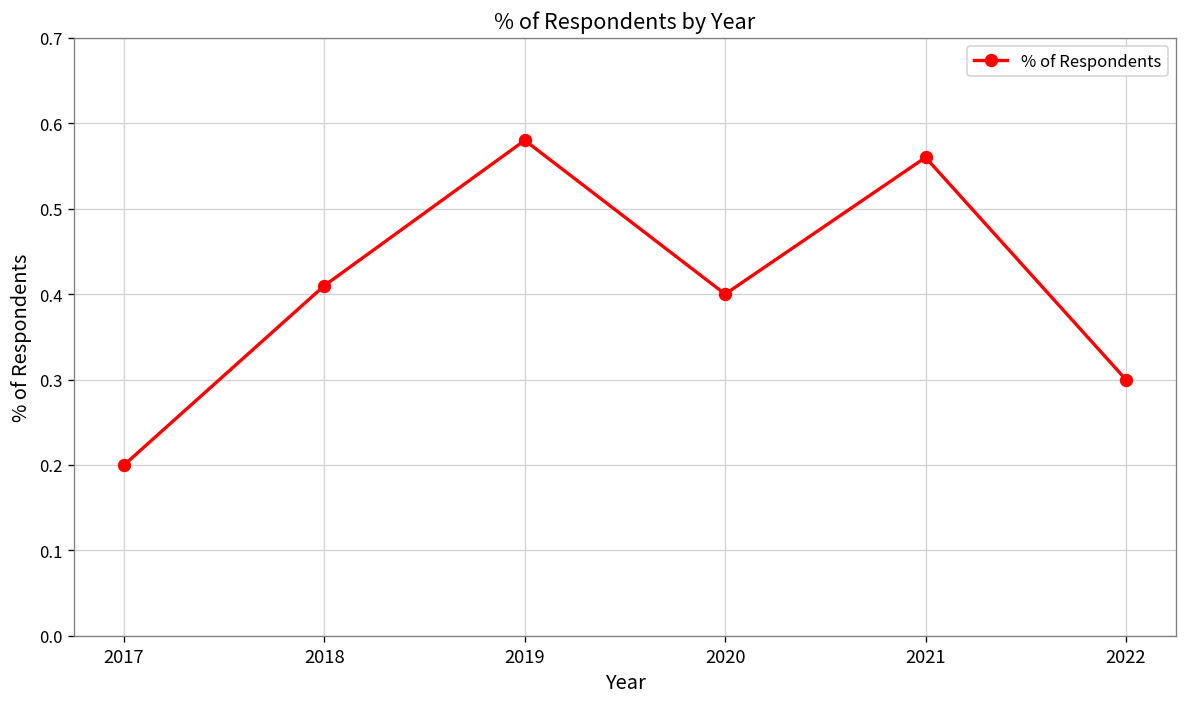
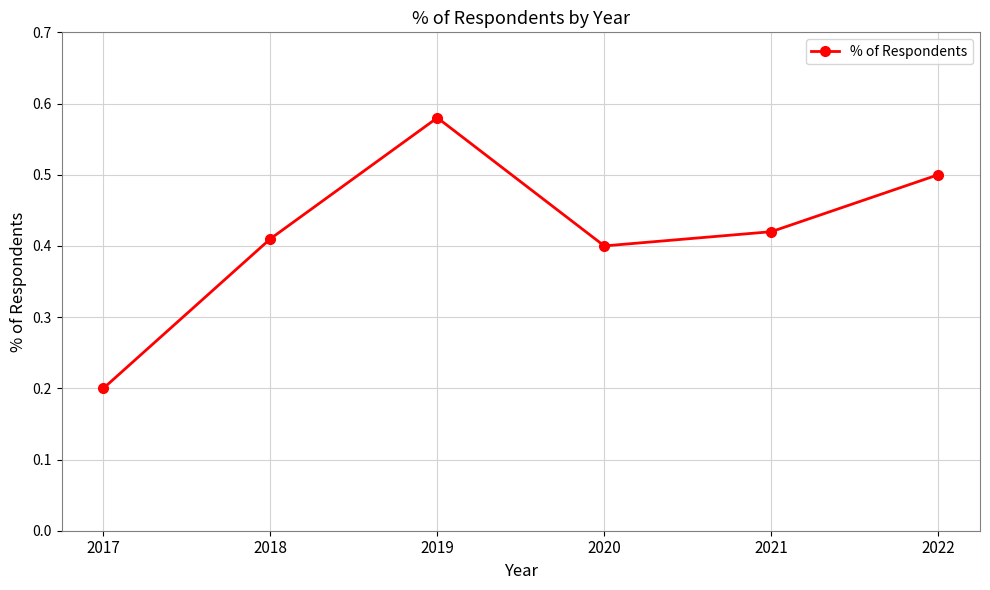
  {
    "2017": 0.20,
    "2018": 0.41,
    "2019": 0.58,
    "2020": 0.40,
-   "2021": 0.56,
-   "2022": 0.3
+   "2021": 0.42,
+   "2022": 0.5
  }
